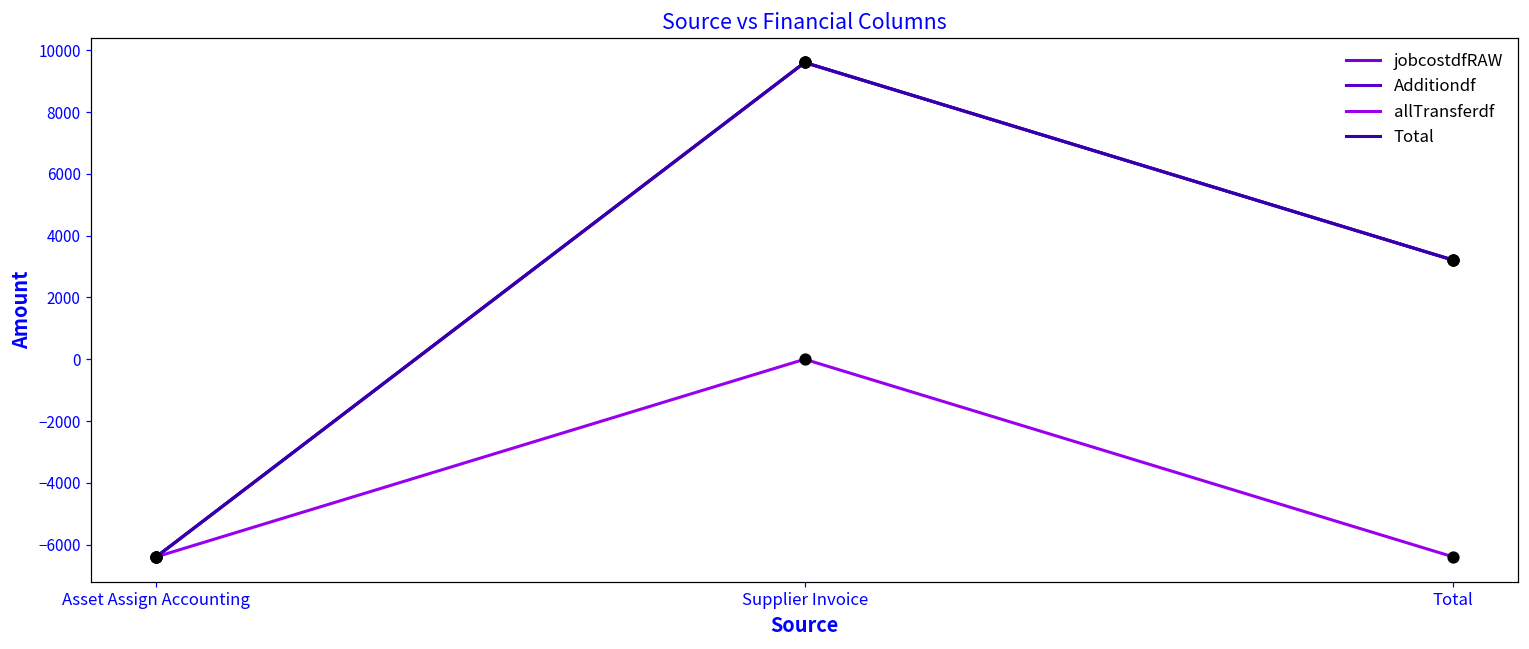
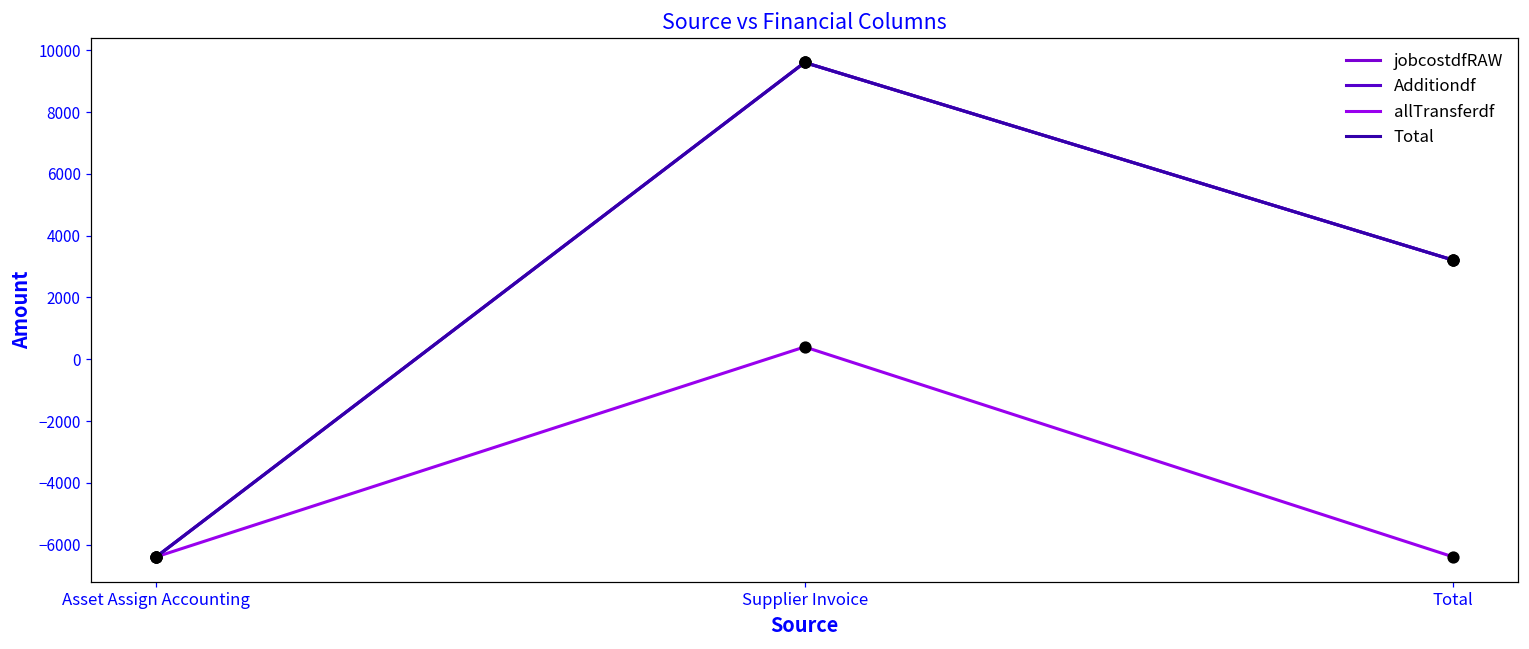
  {
    "Total": {
      "Supplier Invoice": 9600,
      "Total": 3200
    },
    "allTransferdf": {
-     "Supplier Invoice": 0,
+     "Supplier Invoice": 400,
      "Total": -6400
    }
  }
